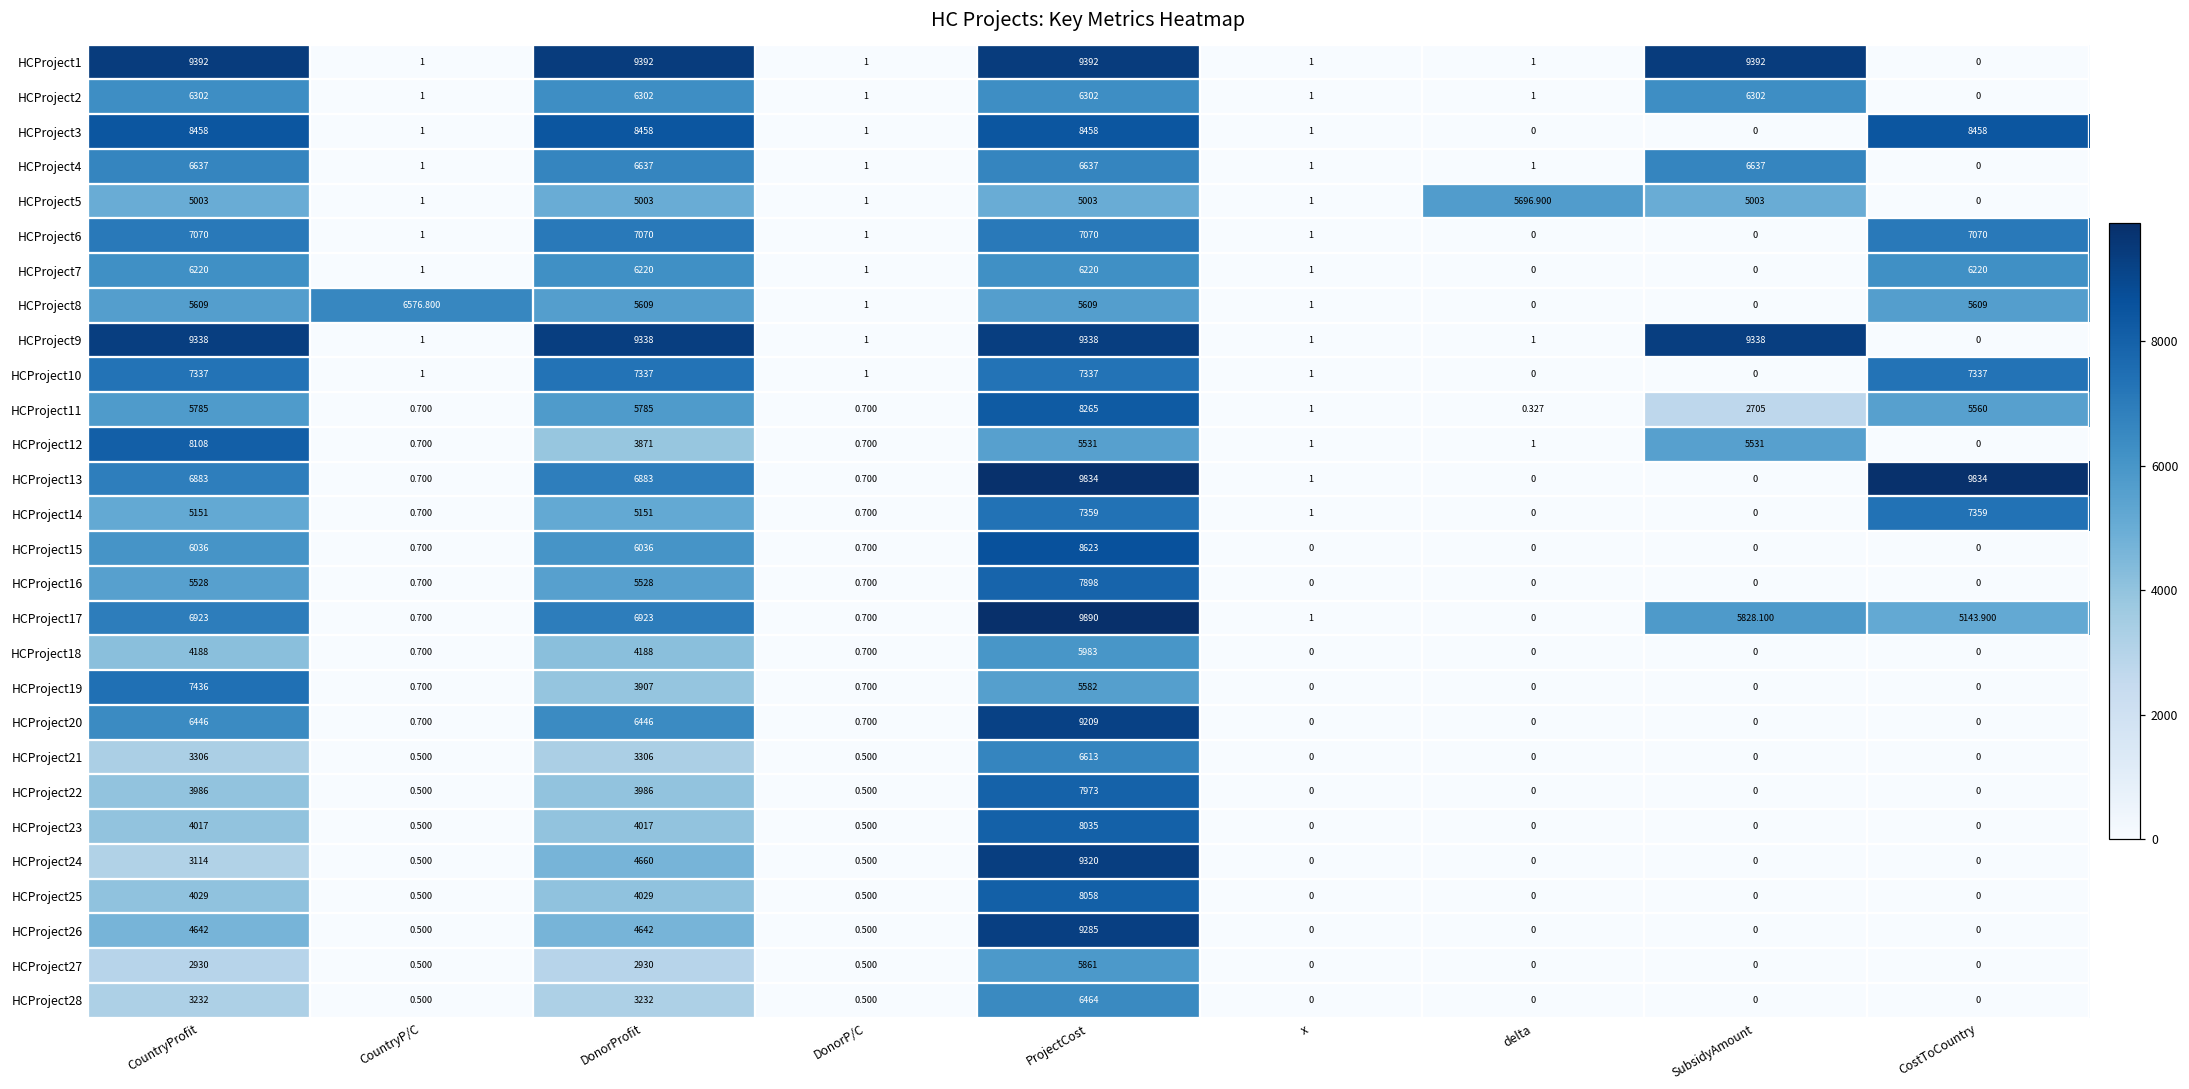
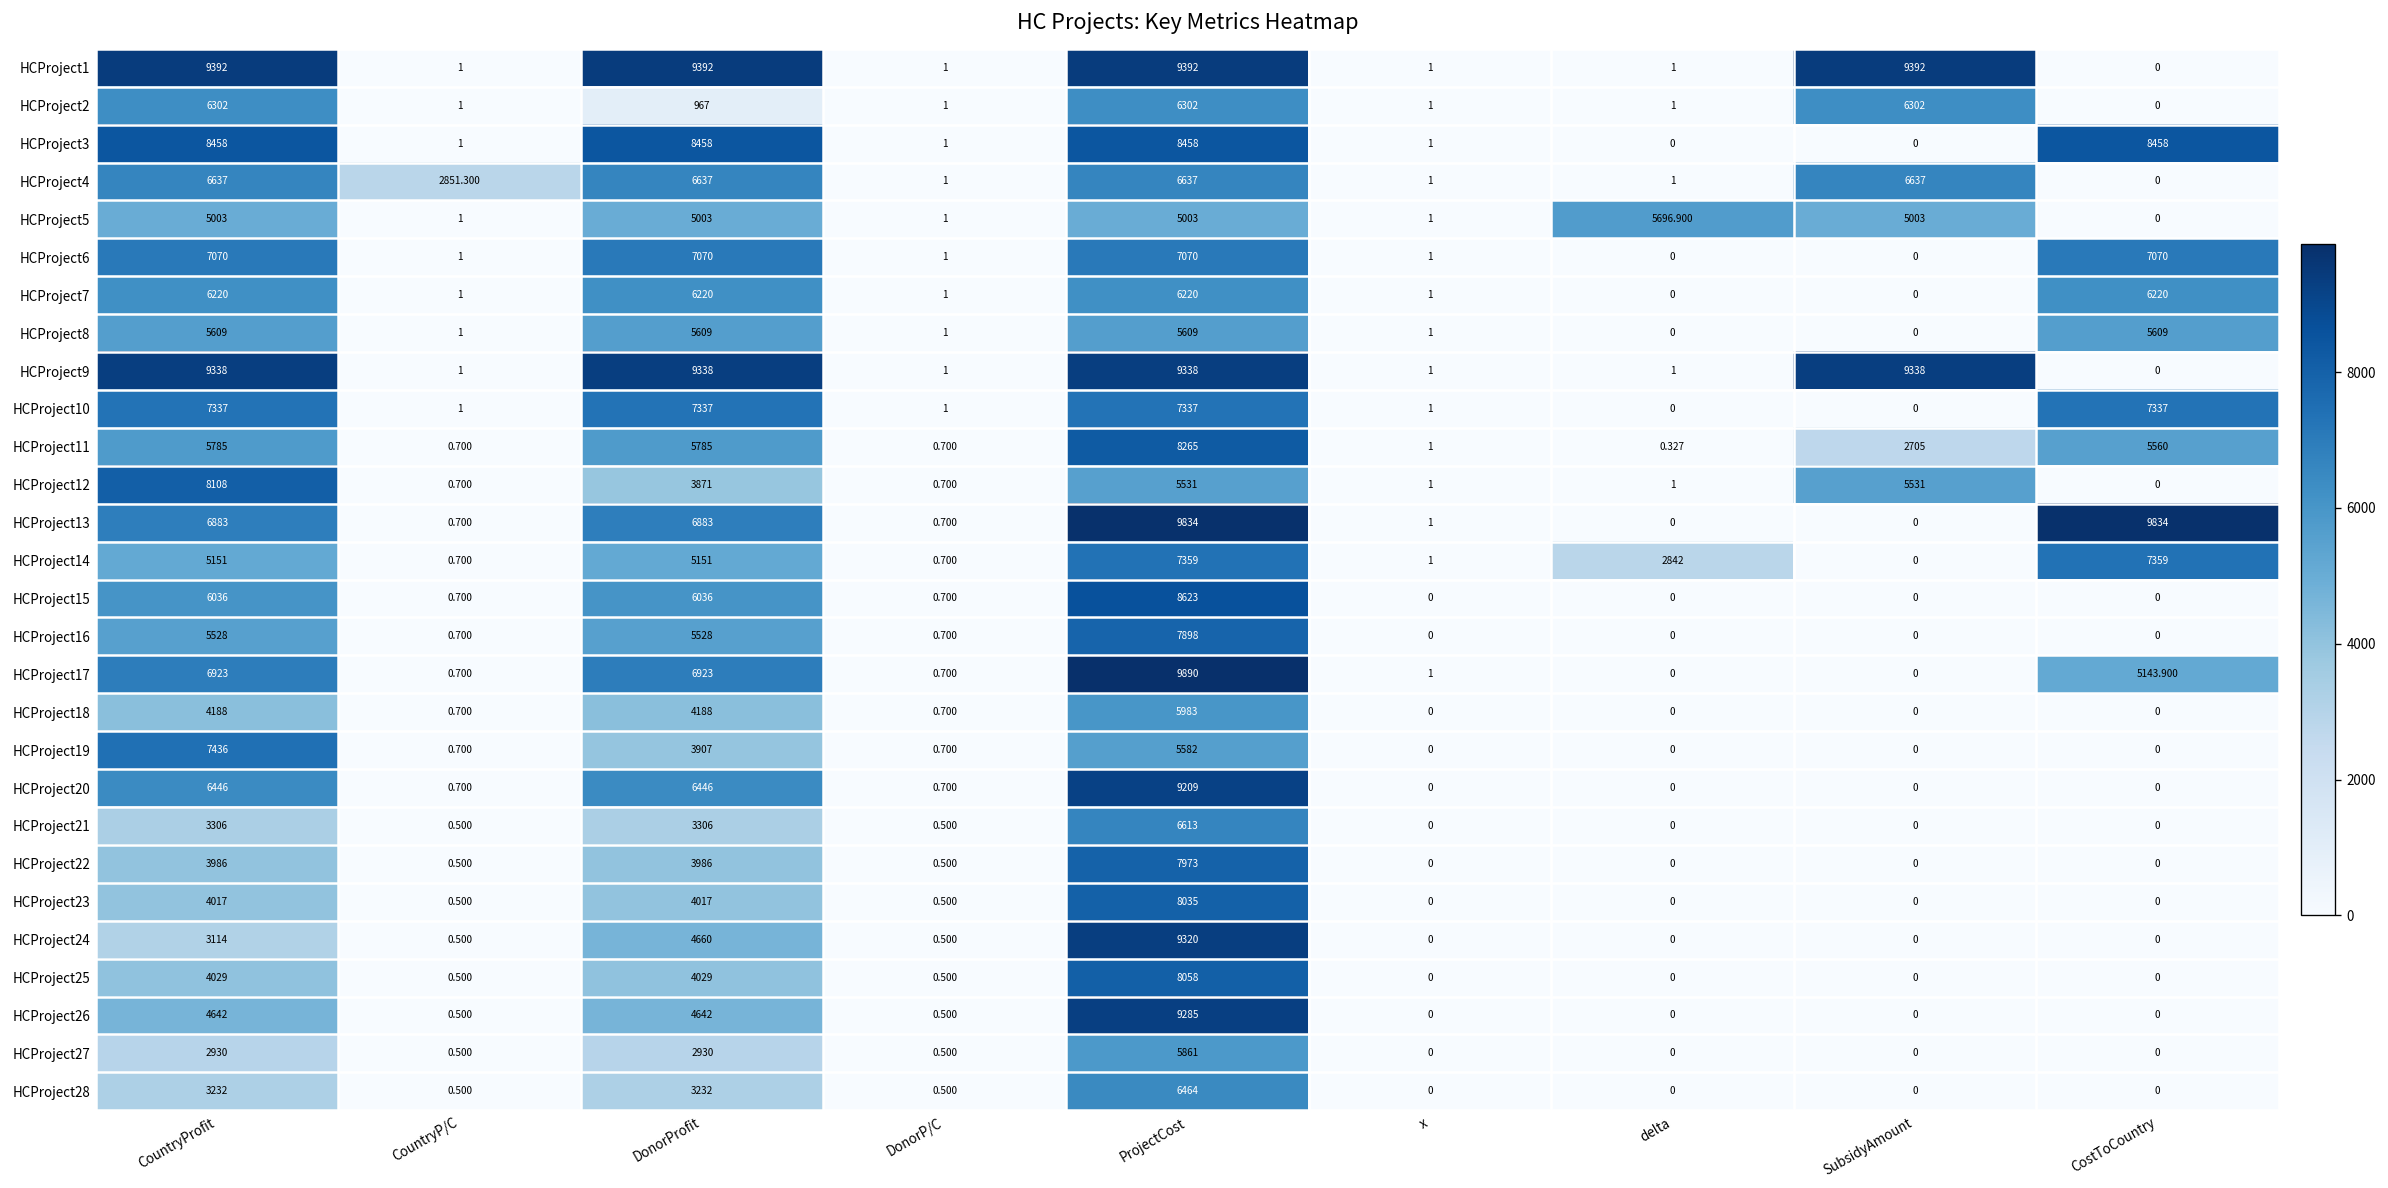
  {
    "HCProject2": {
      "CountryProfit": 6302,
      "CountryP/C": 1,
-     "DonorProfit": 6302,
+     "DonorProfit": 967,
      "DonorP/C": 1,
      "ProjectCost": 6302,
      "x": 1,
      "delta": 1,
      "SubsidyAmount": 6302,
      "CostToCountry": 0
    },
    "HCProject4": {
      "CountryProfit": 6637,
-     "CountryP/C": 1,
+     "CountryP/C": 2851.300,
      "DonorProfit": 6637,
      "DonorP/C": 1,
      "ProjectCost": 6637,
      "x": 1,
      "delta": 1,
      "SubsidyAmount": 6637,
      "CostToCountry": 0
    },
    "HCProject8": {
      "CountryProfit": 5609,
-     "CountryP/C": 6576.800,
+     "CountryP/C": 1,
      "DonorProfit": 5609,
      "DonorP/C": 1,
      "ProjectCost": 5609,
      "x": 1,
      "delta": 0,
      "SubsidyAmount": 0,
      "CostToCountry": 5609
    },
    "HCProject14": {
      "CountryProfit": 5151,
      "CountryP/C": 0.700,
      "DonorProfit": 5151,
      "DonorP/C": 0.700,
      "ProjectCost": 7359,
      "x": 1,
-     "delta": 0,
+     "delta": 2842,
      "SubsidyAmount": 0,
      "CostToCountry": 7359
    },
    "HCProject17": {
      "CountryProfit": 6923,
      "CountryP/C": 0.700,
      "DonorProfit": 6923,
      "DonorP/C": 0.700,
      "ProjectCost": 9890,
      "x": 1,
      "delta": 0,
-     "SubsidyAmount": 5828.100,
+     "SubsidyAmount": 0,
      "CostToCountry": 5143.900
    }
  }
